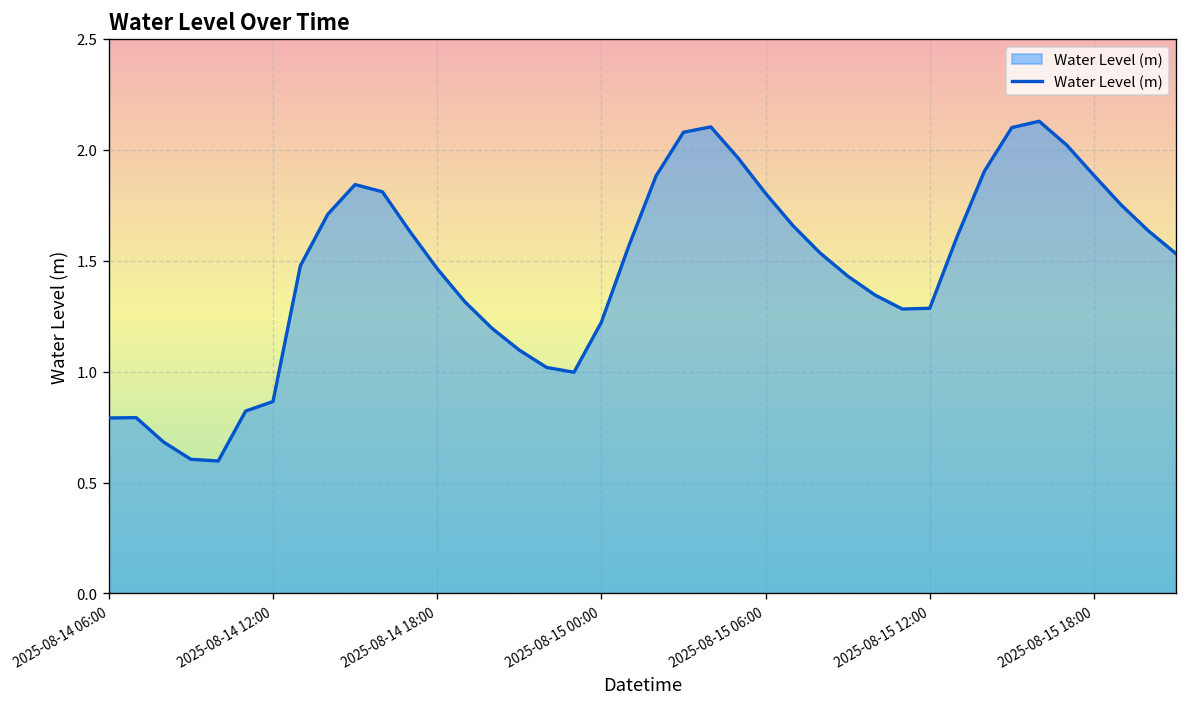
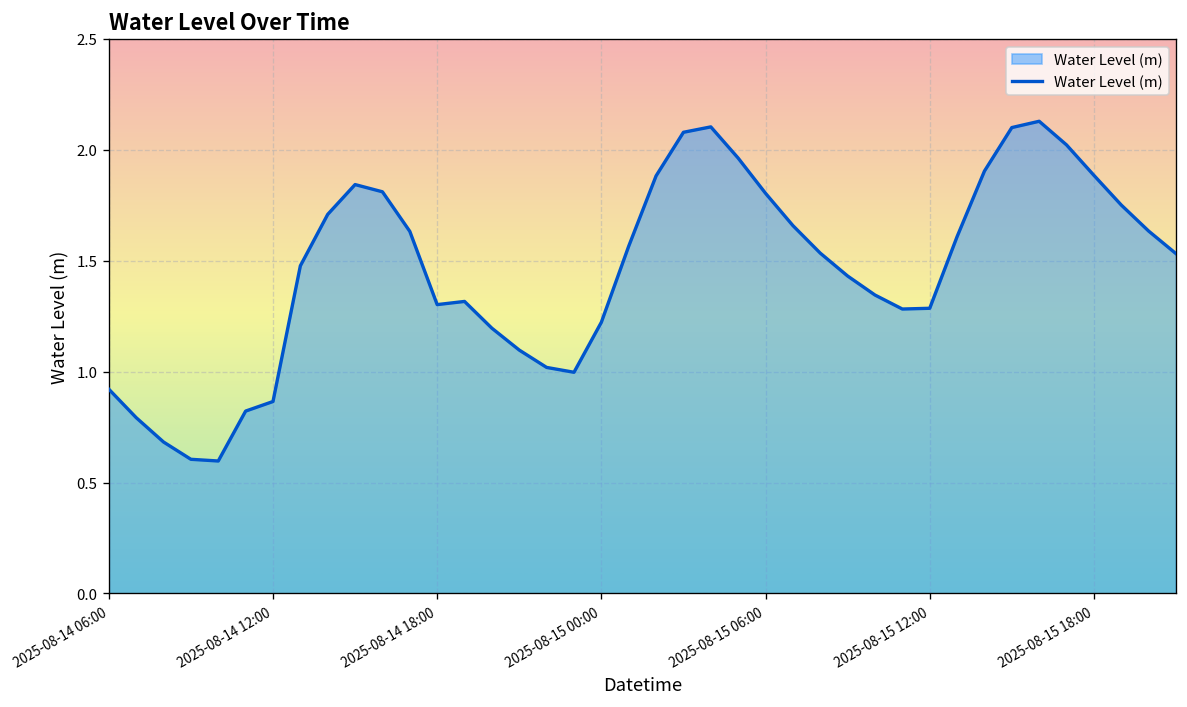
  {
-   "2025-08-14 06:00": 0.79,
+   "2025-08-14 06:00": 0.92,
    "2025-08-14 12:00": 0.87,
-   "2025-08-14 18:00": 1.46,
+   "2025-08-14 18:00": 1.30,
    "2025-08-15 00:00": 1.22,
    "2025-08-15 06:00": 1.80,
    "2025-08-15 12:00": 1.29,
    "2025-08-15 18:00": 1.89
  }
